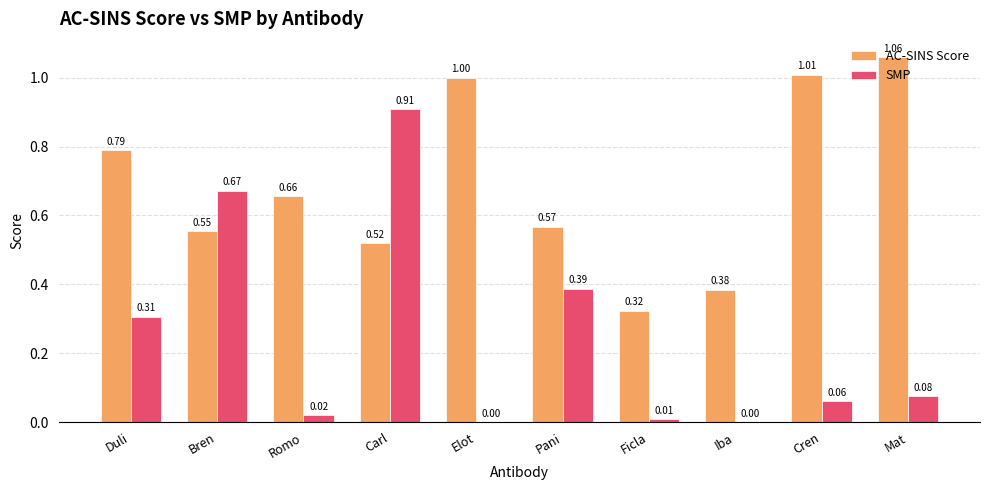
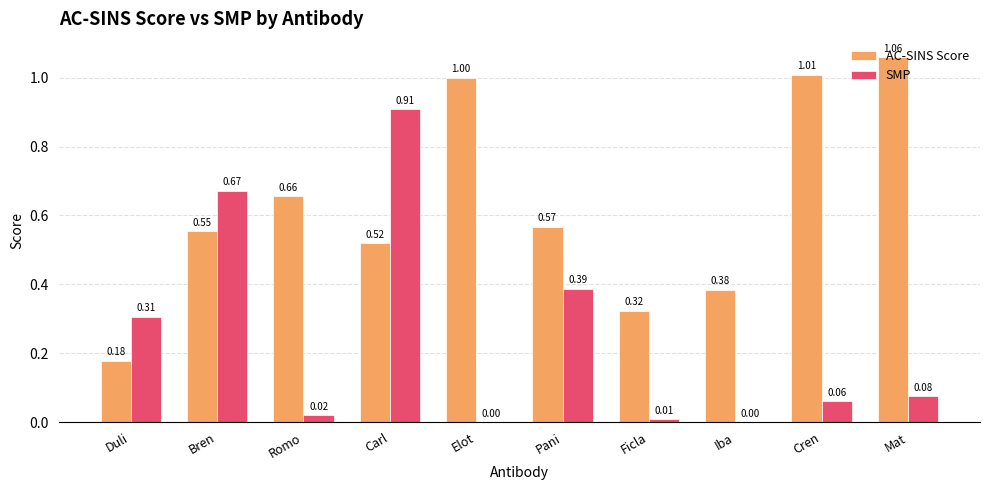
  {
    "AC-SINS Score": {
-     "Duli": 0.79,
+     "Duli": 0.18,
      "Bren": 0.55,
      "Romo": 0.66,
      "Carl": 0.52,
      "Elot": 1.00,
      "Pani": 0.57,
      "Ficla": 0.32,
      "Iba": 0.38,
      "Cren": 1.01,
      "Mat": 1.06
    },
    "SMP": {
      "Duli": 0.31,
      "Bren": 0.67,
      "Romo": 0.02,
      "Carl": 0.91,
      "Elot": 0.00,
      "Pani": 0.39,
      "Ficla": 0.01,
      "Iba": 0.00,
      "Cren": 0.06,
      "Mat": 0.08
    }
  }
